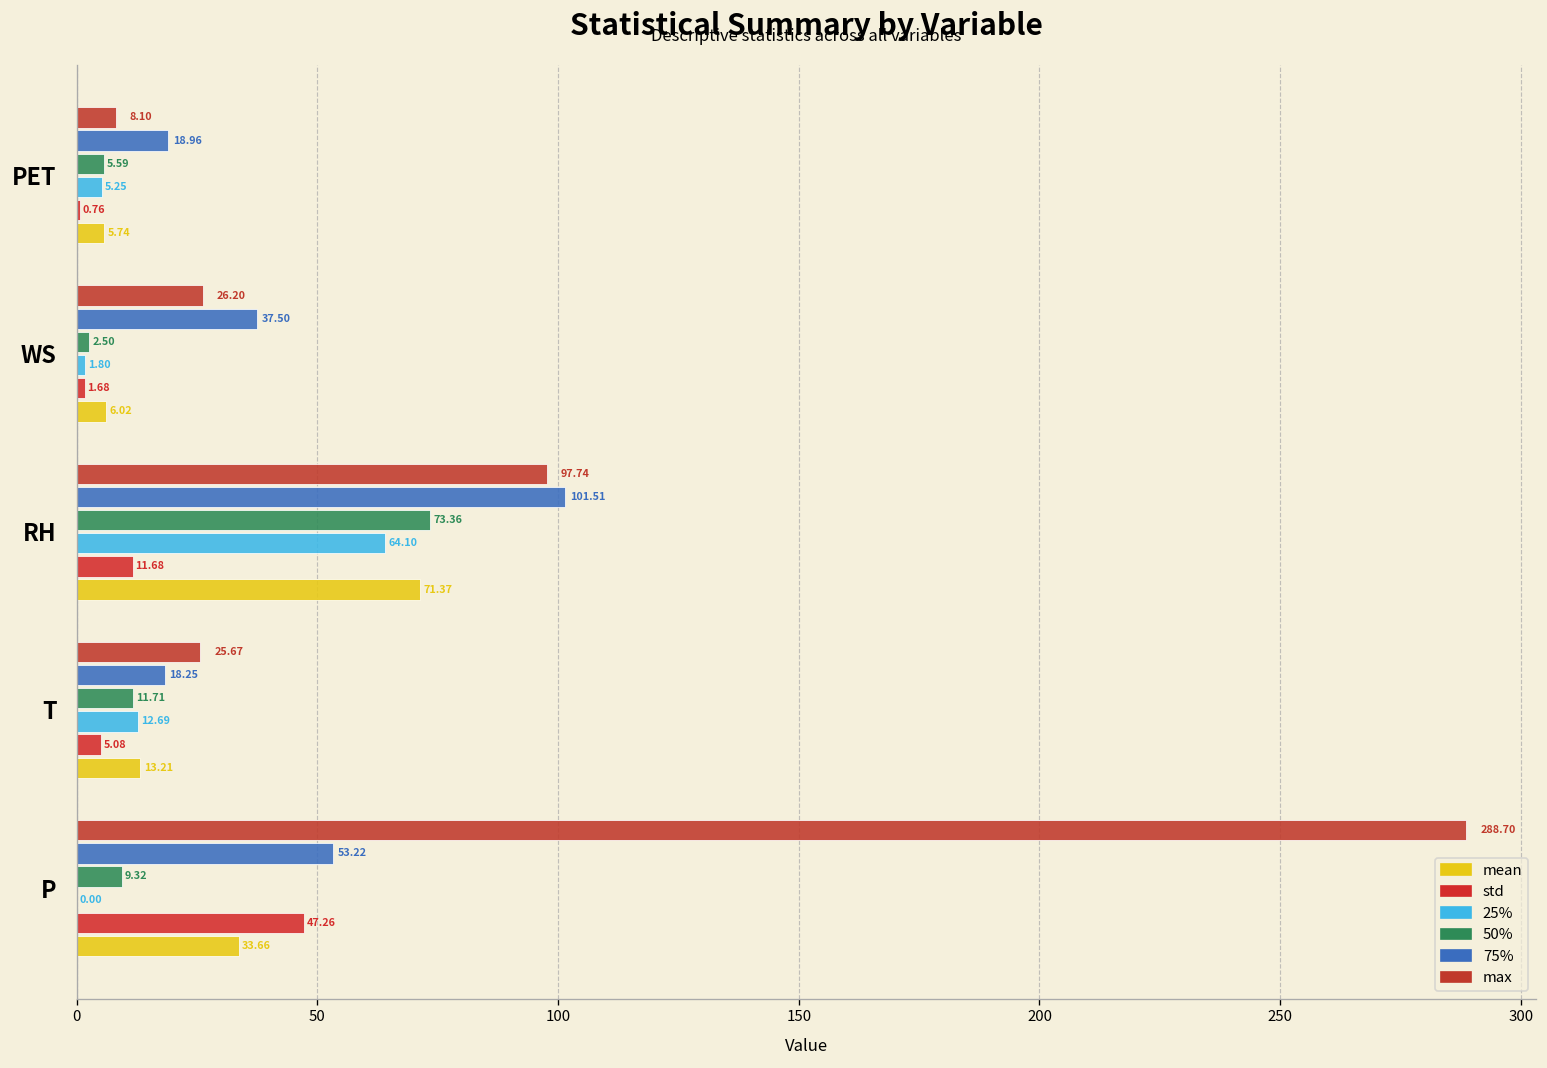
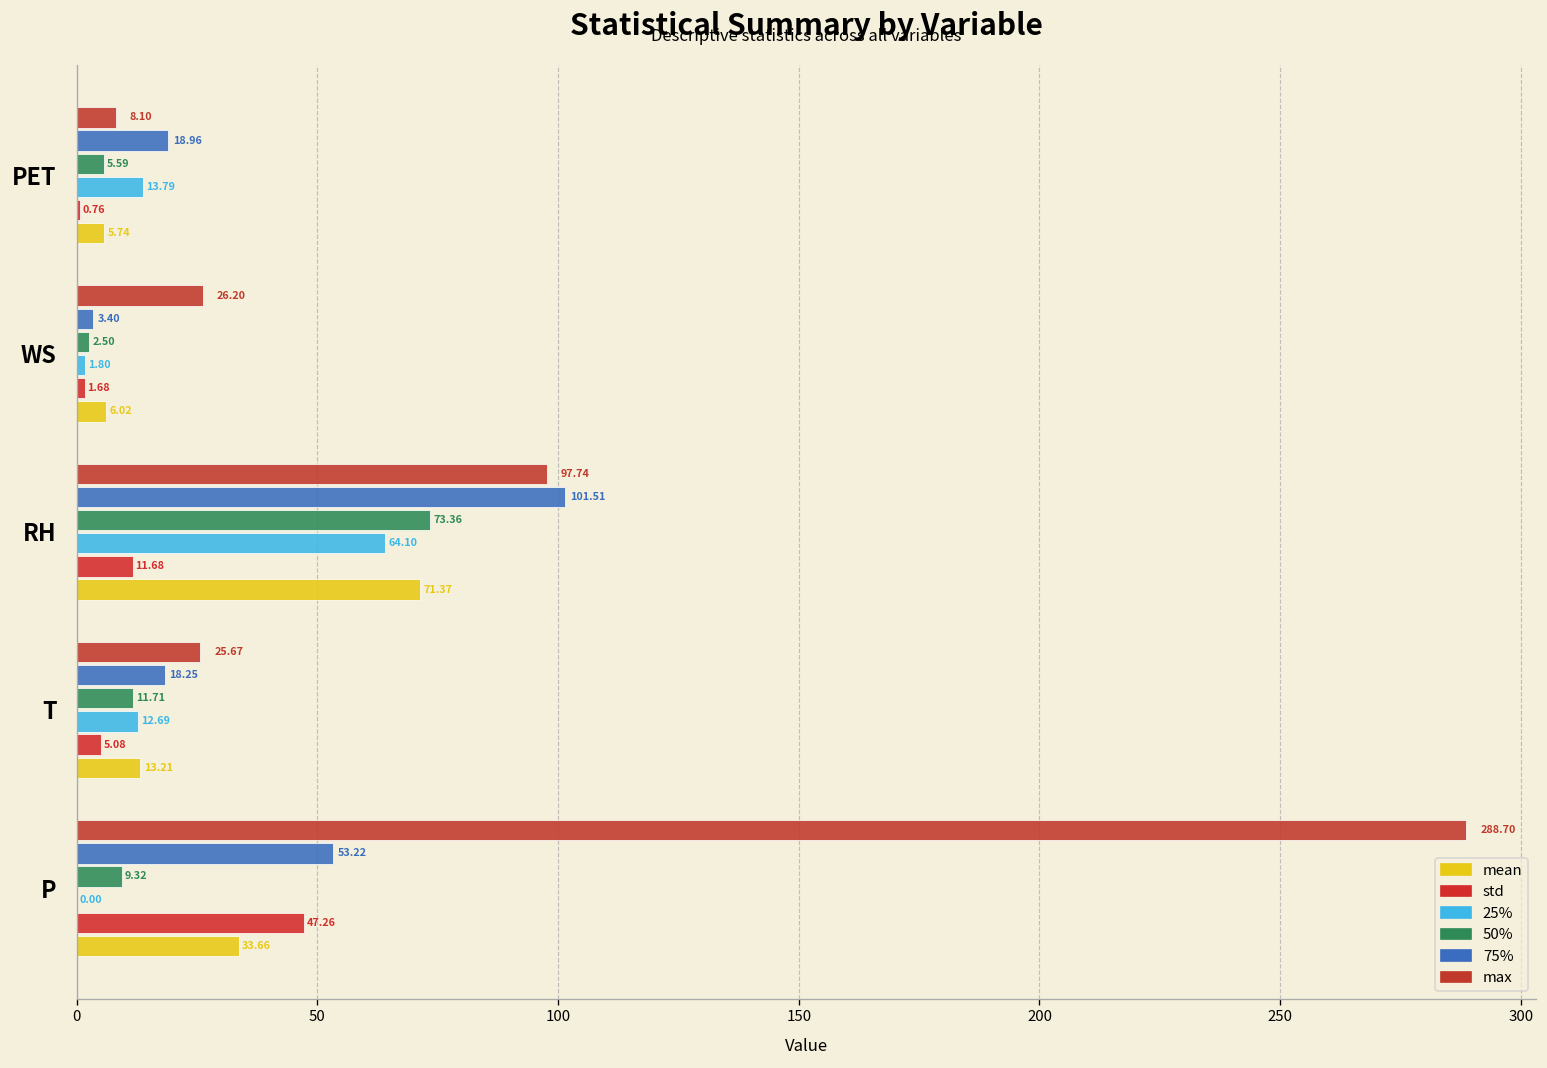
  {
    "mean": {
      "PET": 5.74,
      "WS": 6.02,
      "RH": 71.37,
      "T": 13.21,
      "P": 33.66
    },
    "25%": {
-     "PET": 5.25,
+     "PET": 13.79,
      "WS": 1.80,
      "RH": 64.10,
      "T": 12.69,
      "P": 0.00
    },
    "50%": {
      "PET": 5.59,
      "WS": 2.50,
      "RH": 73.36,
      "T": 11.71,
      "P": 9.32
    },
    "75%": {
      "PET": 18.96,
-     "WS": 37.50,
+     "WS": 3.40,
      "RH": 101.51,
      "T": 18.25,
      "P": 53.22
    }
  }
